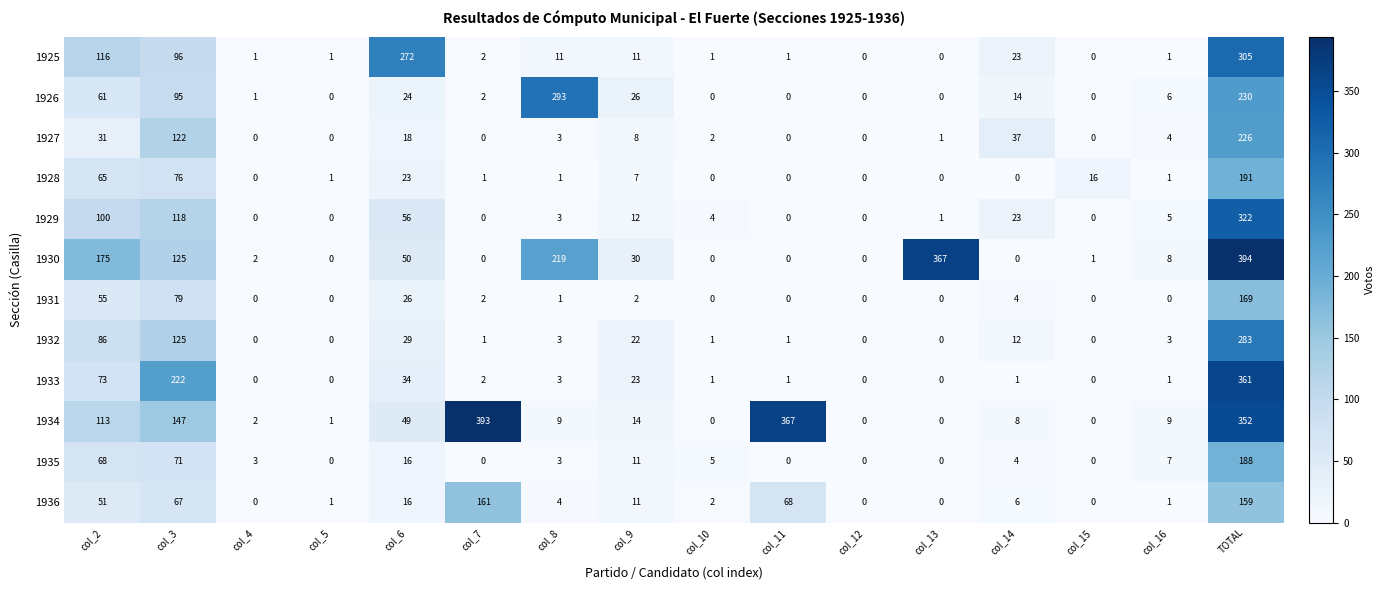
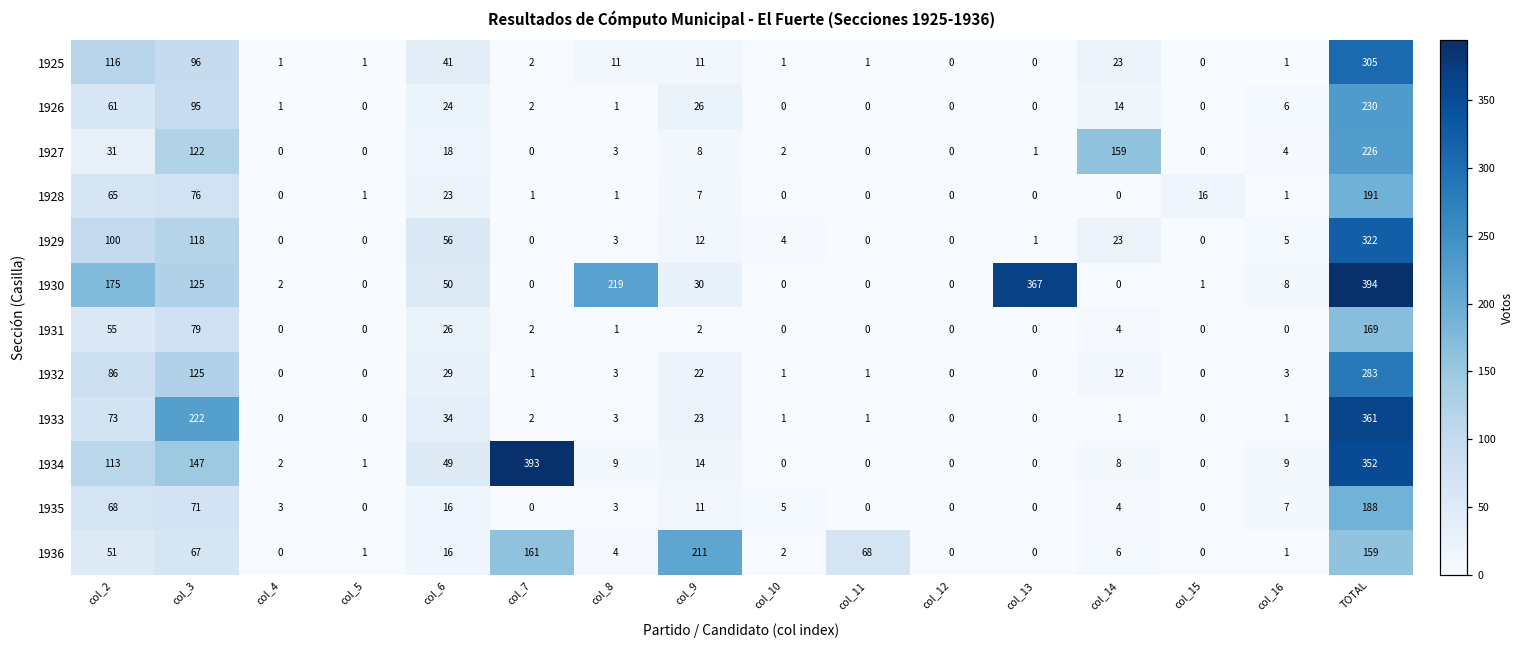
  {
    "1925": {
      "col_2": 116,
      "col_3": 96,
      "col_4": 1,
      "col_5": 1,
-     "col_6": 272,
+     "col_6": 41,
      "col_7": 2,
      "col_8": 11,
      "col_9": 11,
      "col_10": 1,
      "col_11": 1,
      "col_12": 0,
      "col_13": 0,
      "col_14": 23,
      "col_15": 0,
      "col_16": 1,
      "TOTAL": 305
    },
    "1926": {
      "col_2": 61,
      "col_3": 95,
      "col_4": 1,
      "col_5": 0,
      "col_6": 24,
      "col_7": 2,
-     "col_8": 293,
+     "col_8": 1,
      "col_9": 26,
      "col_10": 0,
      "col_11": 0,
      "col_12": 0,
      "col_13": 0,
      "col_14": 14,
      "col_15": 0,
      "col_16": 6,
      "TOTAL": 230
    },
    "1927": {
      "col_2": 31,
      "col_3": 122,
      "col_4": 0,
      "col_5": 0,
      "col_6": 18,
      "col_7": 0,
      "col_8": 3,
      "col_9": 8,
      "col_10": 2,
      "col_11": 0,
      "col_12": 0,
      "col_13": 1,
-     "col_14": 37,
+     "col_14": 159,
      "col_15": 0,
      "col_16": 4,
      "TOTAL": 226
    },
    "1928": {
      "col_2": 65,
      "col_3": 76,
      "col_4": 0,
      "col_5": 1,
      "col_6": 23,
      "col_7": 1,
      "col_8": 1,
      "col_9": 7,
      "col_10": 0,
      "col_11": 0,
      "col_12": 0,
      "col_13": 0,
      "col_14": 0,
      "col_15": 16,
      "col_16": 1,
      "TOTAL": 191
    },
    "1929": {
      "col_2": 100,
      "col_3": 118,
      "col_4": 0,
      "col_5": 0,
      "col_6": 56,
      "col_7": 0,
      "col_8": 3,
      "col_9": 12,
      "col_10": 4,
      "col_11": 0,
      "col_12": 0,
      "col_13": 1,
      "col_14": 23,
      "col_15": 0,
      "col_16": 5,
      "TOTAL": 322
    },
    "1930": {
      "col_2": 175,
      "col_3": 125,
      "col_4": 2,
      "col_5": 0,
      "col_6": 50,
      "col_7": 0,
      "col_8": 219,
      "col_9": 30,
      "col_10": 0,
      "col_11": 0,
      "col_12": 0,
      "col_13": 367,
      "col_14": 0,
      "col_15": 1,
      "col_16": 8,
      "TOTAL": 394
    },
    "1931": {
      "col_2": 55,
      "col_3": 79,
      "col_4": 0,
      "col_5": 0,
      "col_6": 26,
      "col_7": 2,
      "col_8": 1,
      "col_9": 2,
      "col_10": 0,
      "col_11": 0,
      "col_12": 0,
      "col_13": 0,
      "col_14": 4,
      "col_15": 0,
      "col_16": 0,
      "TOTAL": 169
    },
    "1932": {
      "col_2": 86,
      "col_3": 125,
      "col_4": 0,
      "col_5": 0,
      "col_6": 29,
      "col_7": 1,
      "col_8": 3,
      "col_9": 22,
      "col_10": 1,
      "col_11": 1,
      "col_12": 0,
      "col_13": 0,
      "col_14": 12,
      "col_15": 0,
      "col_16": 3,
      "TOTAL": 283
    },
    "1933": {
      "col_2": 73,
      "col_3": 222,
      "col_4": 0,
      "col_5": 0,
      "col_6": 34,
      "col_7": 2,
      "col_8": 3,
      "col_9": 23,
      "col_10": 1,
      "col_11": 1,
      "col_12": 0,
      "col_13": 0,
      "col_14": 1,
      "col_15": 0,
      "col_16": 1,
      "TOTAL": 361
    },
    "1934": {
      "col_2": 113,
      "col_3": 147,
      "col_4": 2,
      "col_5": 1,
      "col_6": 49,
      "col_7": 393,
      "col_8": 9,
      "col_9": 14,
      "col_10": 0,
-     "col_11": 367,
+     "col_11": 0,
      "col_12": 0,
      "col_13": 0,
      "col_14": 8,
      "col_15": 0,
      "col_16": 9,
      "TOTAL": 352
    },
    "1935": {
      "col_2": 68,
      "col_3": 71,
      "col_4": 3,
      "col_5": 0,
      "col_6": 16,
      "col_7": 0,
      "col_8": 3,
      "col_9": 11,
      "col_10": 5,
      "col_11": 0,
      "col_12": 0,
      "col_13": 0,
      "col_14": 4,
      "col_15": 0,
      "col_16": 7,
      "TOTAL": 188
    },
    "1936": {
      "col_2": 51,
      "col_3": 67,
      "col_4": 0,
      "col_5": 1,
      "col_6": 16,
      "col_7": 161,
      "col_8": 4,
-     "col_9": 11,
+     "col_9": 211,
      "col_10": 2,
      "col_11": 68,
      "col_12": 0,
      "col_13": 0,
      "col_14": 6,
      "col_15": 0,
      "col_16": 1,
      "TOTAL": 159
    }
  }
